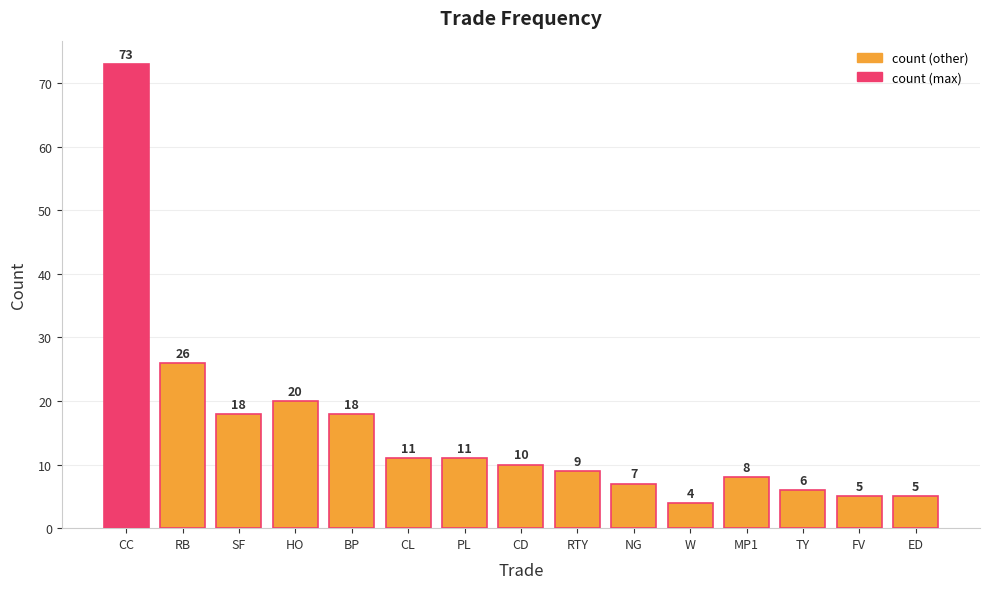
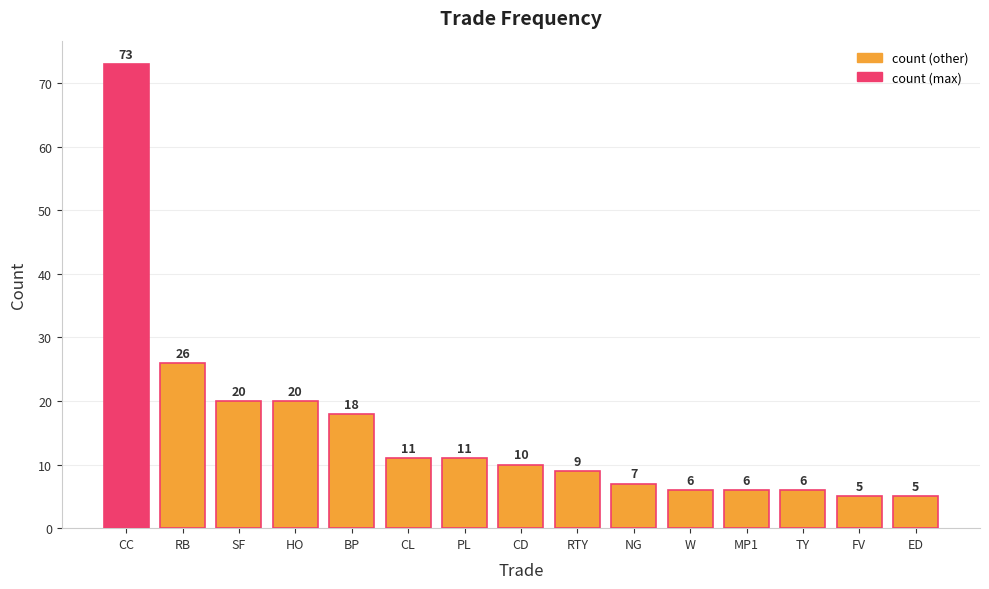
  {
    "CC": 73,
    "RB": 26,
-   "SF": 18,
+   "SF": 20,
    "HO": 20,
    "BP": 18,
    "CL": 11,
    "PL": 11,
    "CD": 10,
    "RTY": 9,
    "NG": 7,
-   "W": 4,
-   "MP1": 8,
+   "W": 6,
+   "MP1": 6,
    "TY": 6,
    "FV": 5,
    "ED": 5
  }
